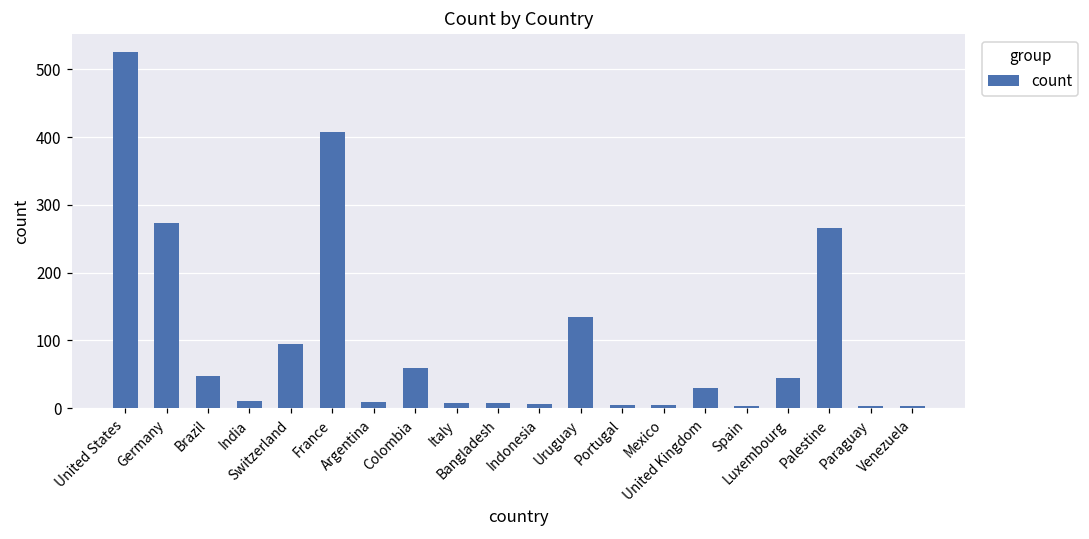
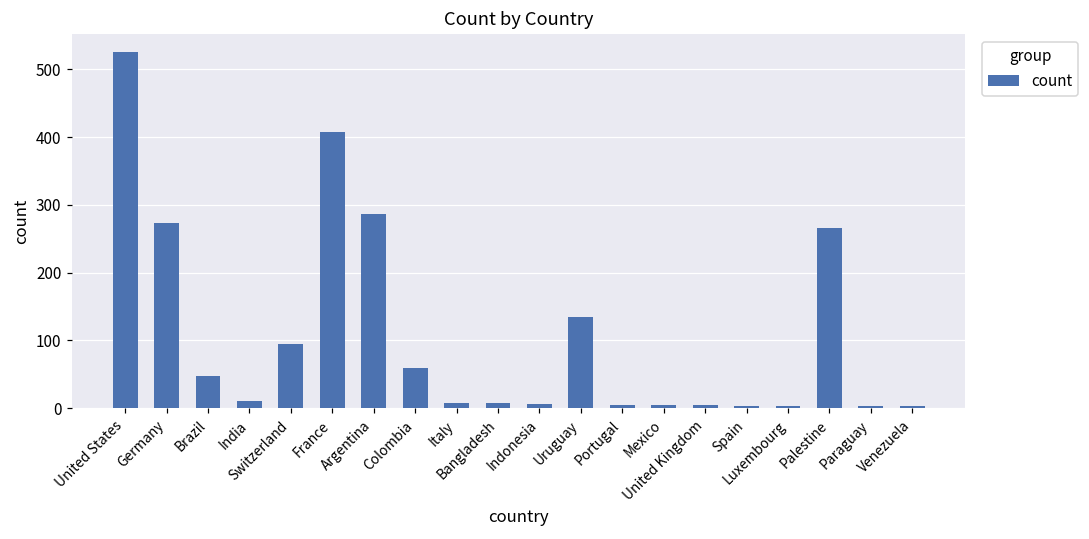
  {
    "United States": 530,
    "Germany": 270,
    "Brazil": 50,
    "India": 10,
    "Switzerland": 100,
    "France": 410,
-   "Argentina": 10,
+   "Argentina": 290,
    "Colombia": 60,
    "Italy": 10,
    "Bangladesh": 10,
    "Indonesia": 10,
    "Uruguay": 140,
    "Portugal": 10,
-   "United Kingdom": 30,
-   "Luxembourg": 40,
+   "United Kingdom": 0,
+   "Luxembourg": 0,
    "Palestine": 270
  }
